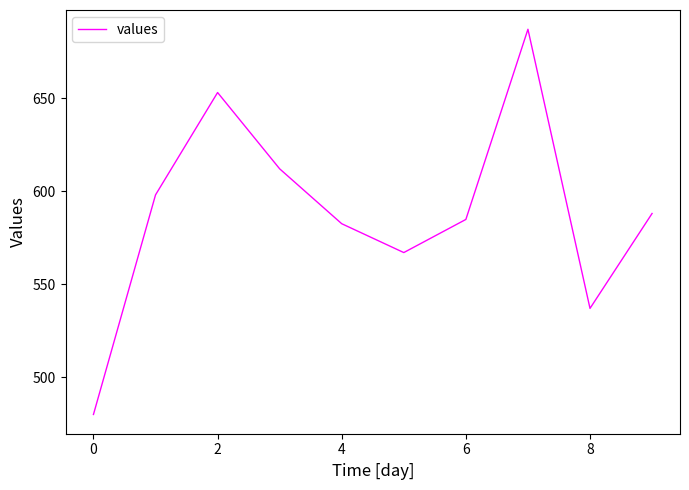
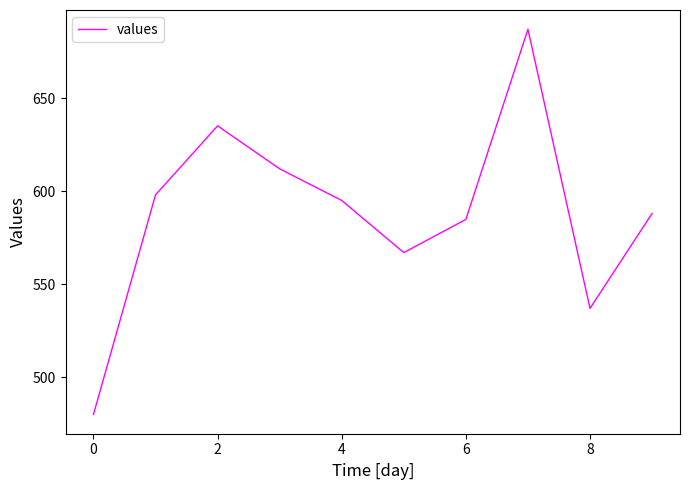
  {
    "0": 480,
-   "2": 653,
-   "4": 583,
+   "2": 635,
+   "4": 595,
    "6": 585,
    "8": 537
  }
